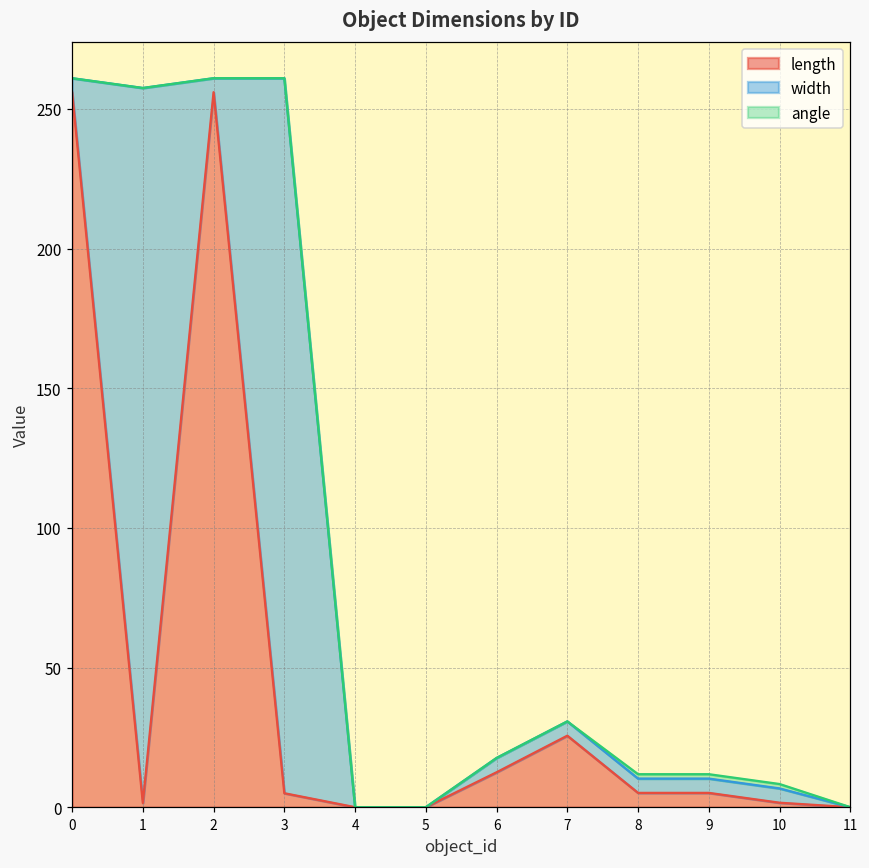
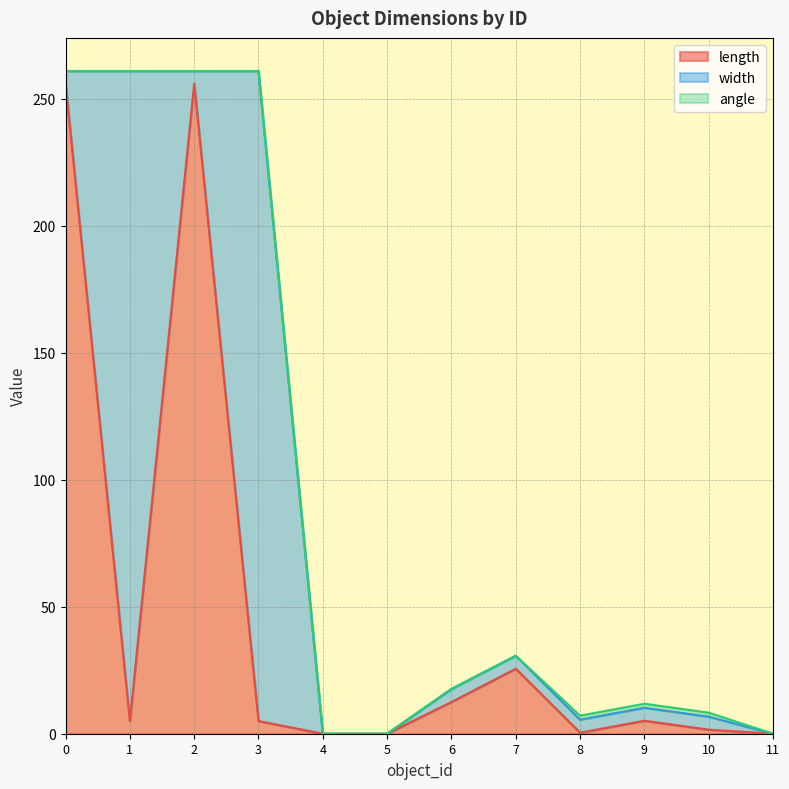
  {
    "length": {
      "0": 256,
-     "1": 2,
+     "1": 5,
      "2": 256,
      "3": 5,
      "6": 13,
      "7": 26,
-     "8": 5,
+     "8": 0,
      "9": 5,
      "10": 2
    },
    "width": {
      "8": 5,
      "9": 5,
      "10": 5
    },
    "angle": {
      "8": 2,
      "9": 2,
      "10": 2
    }
  }
